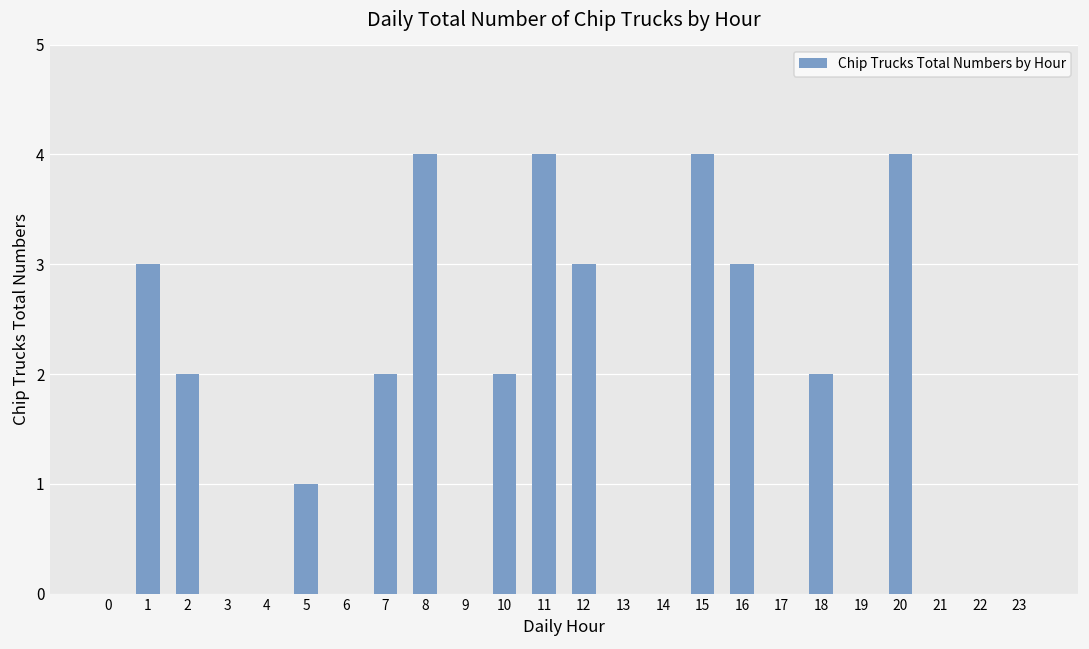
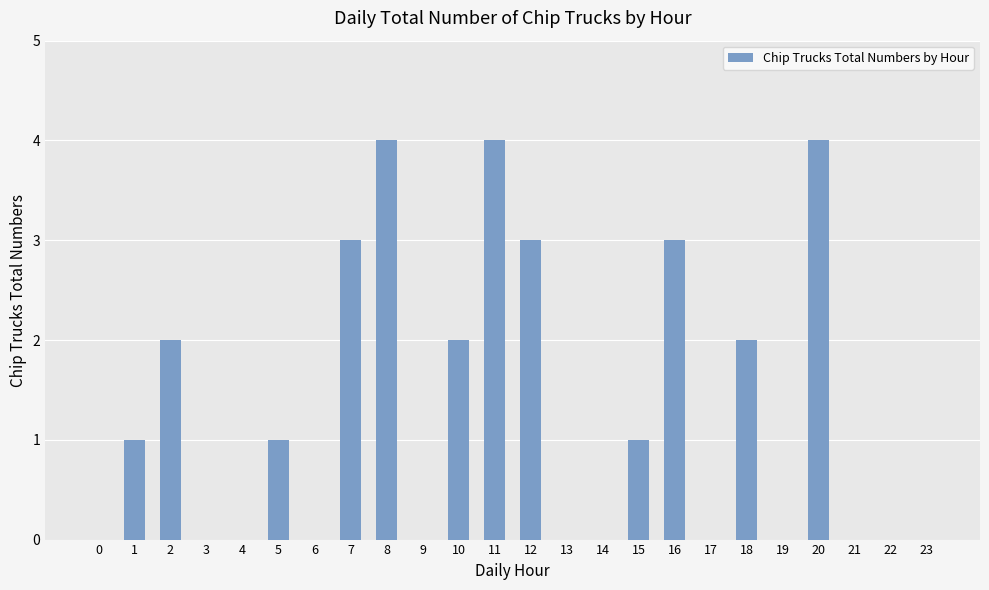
  {
    "0": 0,
-   "1": 3,
+   "1": 1,
    "2": 2,
    "3": 0,
    "4": 0,
    "5": 1,
    "6": 0,
-   "7": 2,
+   "7": 3,
    "8": 4,
    "9": 0,
    "10": 2,
    "11": 4,
    "12": 3,
    "13": 0,
    "14": 0,
-   "15": 4,
+   "15": 1,
    "16": 3,
    "17": 0,
    "18": 2,
    "19": 0,
    "20": 4,
    "21": 0,
    "22": 0,
    "23": 0
  }
